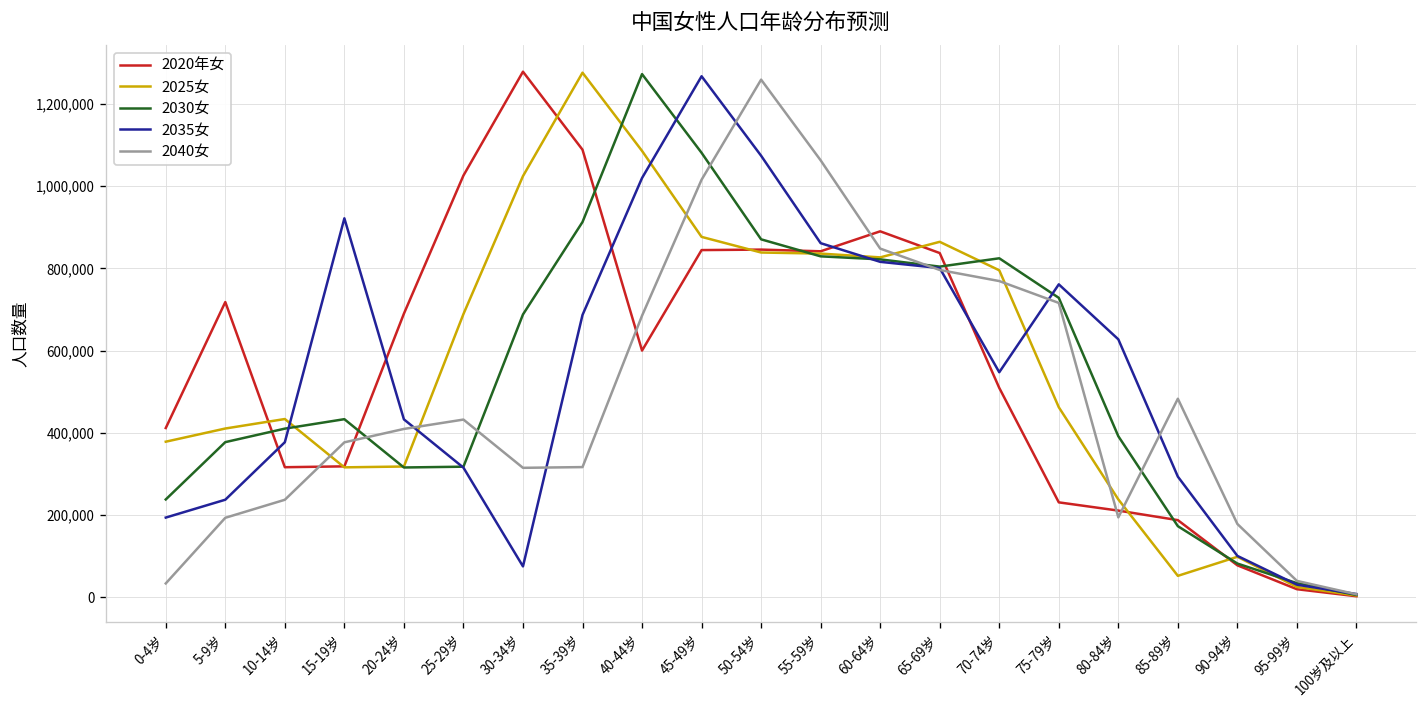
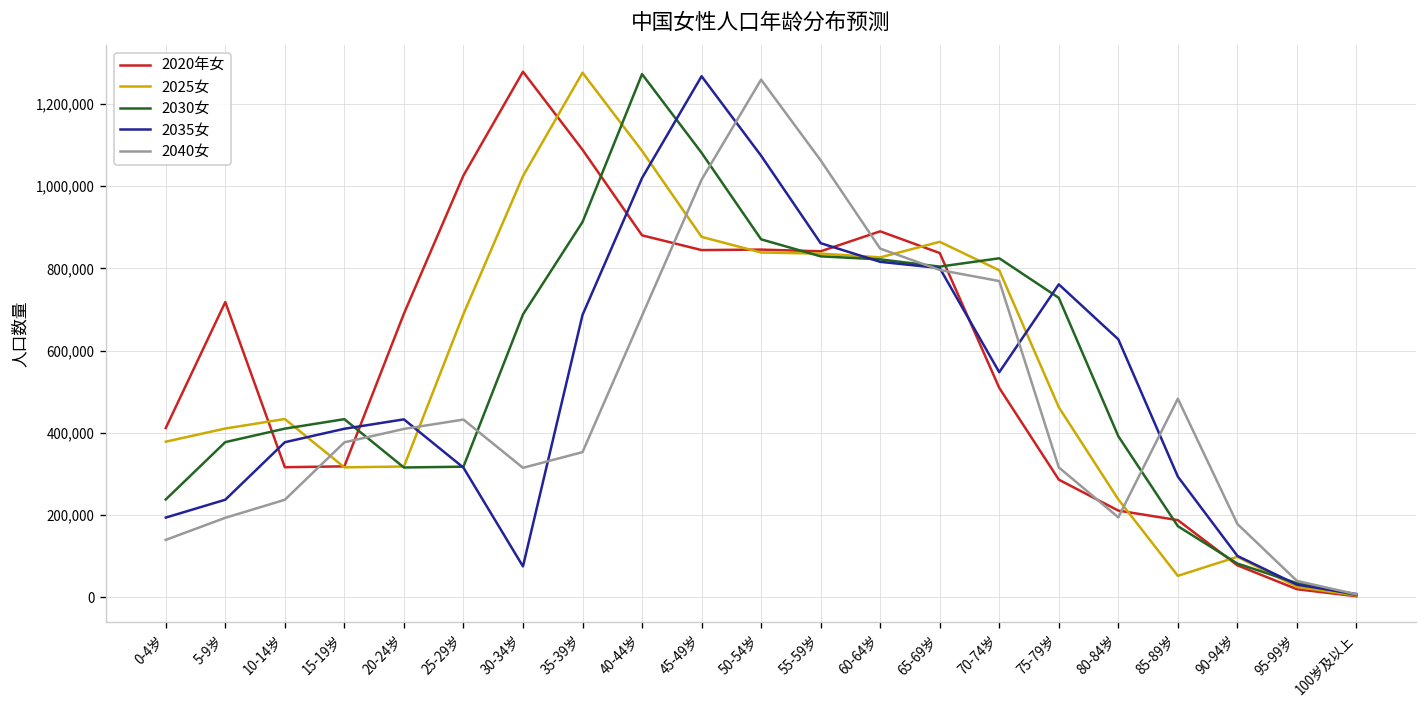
  {
    "2020年女": {
      "0-4岁": "410,000",
      "5-9岁": "720,000",
      "10-14岁": "320,000",
      "20-24岁": "690,000",
      "25-29岁": "1,030,000",
      "30-34岁": "1,280,000",
      "35-39岁": "1,090,000",
-     "40-44岁": "600,000",
+     "40-44岁": "880,000",
      "45-49岁": "840,000",
      "60-64岁": "890,000",
      "65-69岁": "840,000",
      "70-74岁": "510,000",
-     "75-79岁": "230,000",
+     "75-79岁": "290,000",
      "80-84岁": "210,000",
      "85-89岁": "190,000"
    },
    "2025女": {
      "0-4岁": "380,000",
      "5-9岁": "410,000",
      "10-14岁": "430,000",
      "25-29岁": "690,000",
      "30-34岁": "1,020,000",
      "35-39岁": "1,280,000",
      "40-44岁": "1,090,000",
      "45-49岁": "880,000",
      "65-69岁": "860,000",
      "70-74岁": "800,000",
      "75-79岁": "460,000",
      "80-84岁": "240,000",
      "85-89岁": "50,000"
    },
    "2030女": {
      "0-4岁": "240,000",
      "5-9岁": "380,000",
      "10-14岁": "410,000",
      "15-19岁": "430,000",
      "30-34岁": "690,000",
      "35-39岁": "910,000",
      "40-44岁": "1,270,000",
      "45-49岁": "1,080,000",
      "50-54岁": "870,000",
      "70-74岁": "820,000",
      "75-79岁": "730,000",
      "80-84岁": "390,000",
      "85-89岁": "170,000"
    },
    "2035女": {
      "0-4岁": "190,000",
      "5-9岁": "240,000",
      "10-14岁": "380,000",
-     "15-19岁": "920,000",
+     "15-19岁": "410,000",
      "20-24岁": "430,000",
      "30-34岁": "70,000",
      "35-39岁": "690,000",
      "40-44岁": "1,020,000",
      "45-49岁": "1,270,000",
      "50-54岁": "1,070,000",
      "55-59岁": "860,000",
      "70-74岁": "550,000",
      "75-79岁": "760,000",
      "80-84岁": "630,000",
      "85-89岁": "290,000"
    },
    "2040女": {
-     "0-4岁": "30,000",
+     "0-4岁": "140,000",
      "5-9岁": "190,000",
      "10-14岁": "240,000",
      "15-19岁": "380,000",
      "20-24岁": "410,000",
      "25-29岁": "430,000",
      "30-34岁": "310,000",
-     "35-39岁": "320,000",
+     "35-39岁": "350,000",
      "40-44岁": "680,000",
      "45-49岁": "1,020,000",
      "50-54岁": "1,260,000",
      "55-59岁": "1,060,000",
      "60-64岁": "850,000",
      "70-74岁": "770,000",
-     "75-79岁": "720,000",
+     "75-79岁": "320,000",
      "80-84岁": "190,000",
      "85-89岁": "480,000",
      "90-94岁": "180,000"
    }
  }
